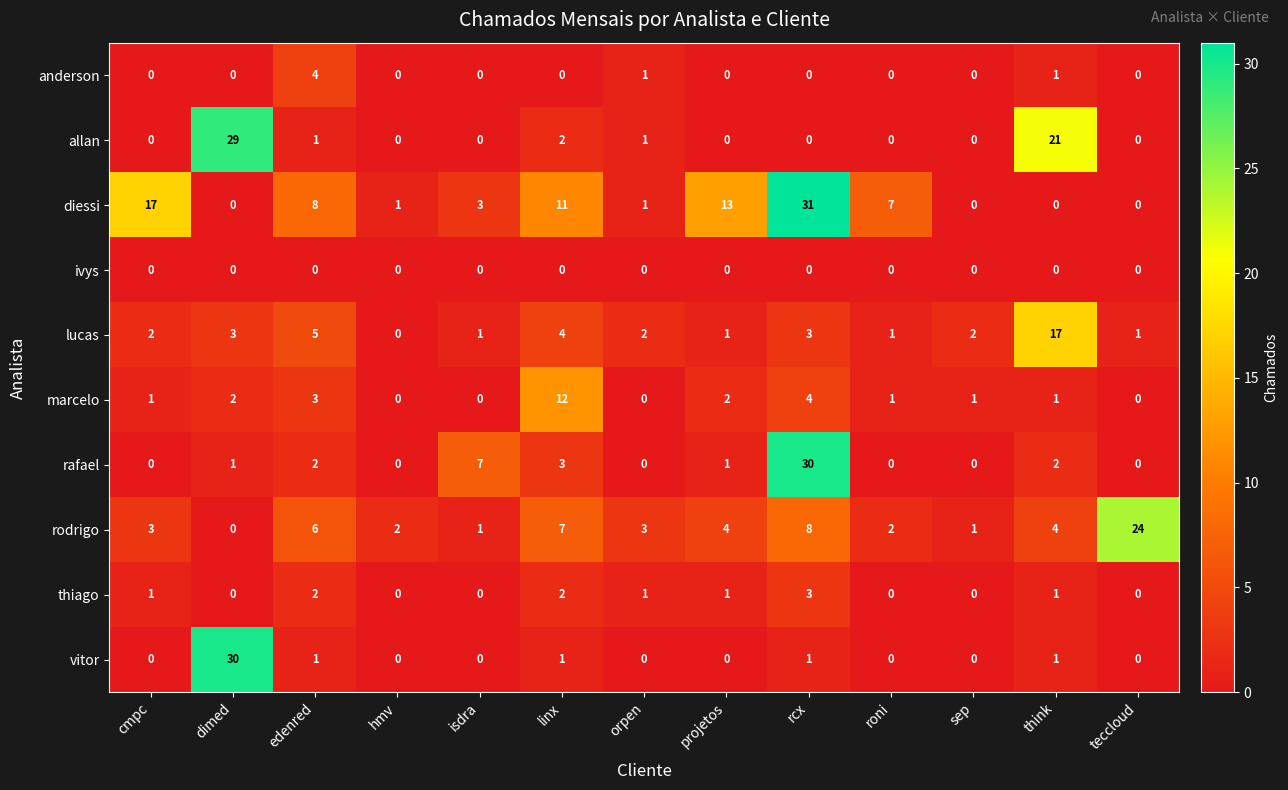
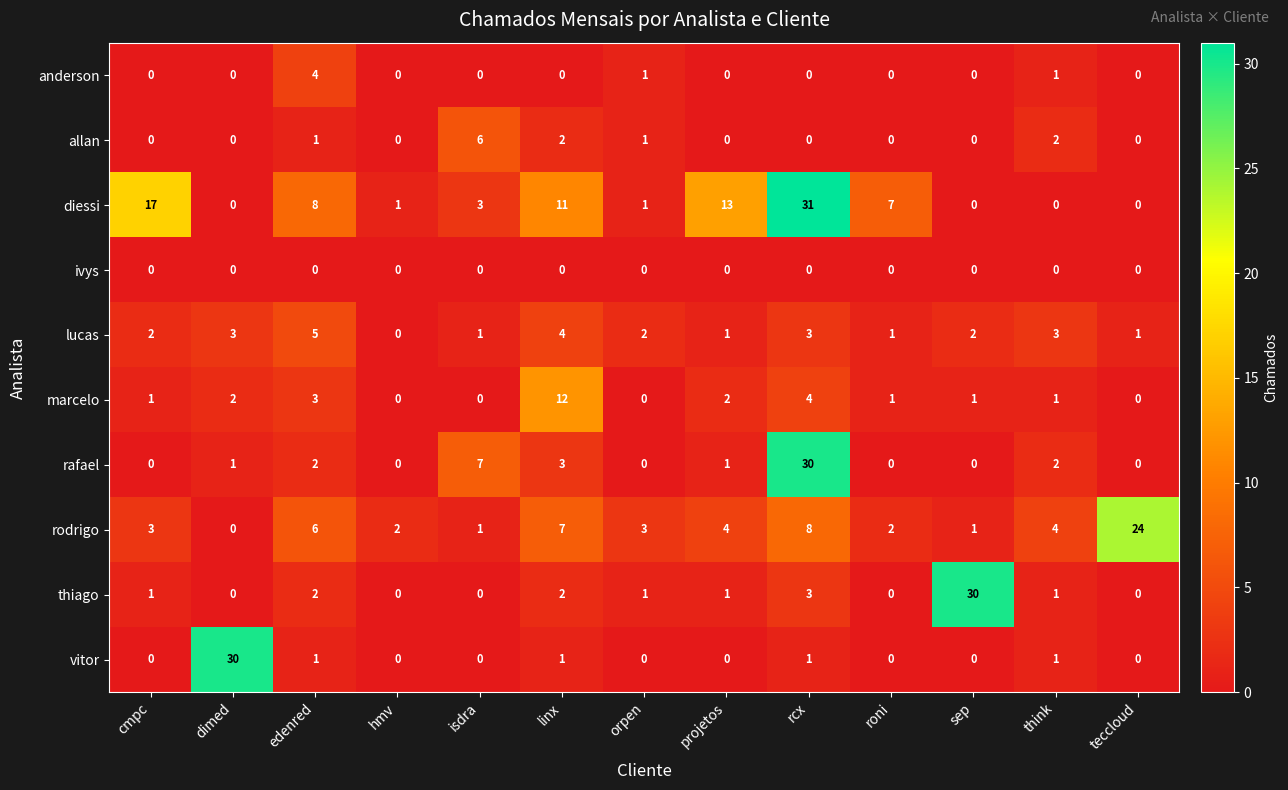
  {
    "anderson": {
      "cmpc": 0,
      "dimed": 0,
      "edenred": 4,
      "hmv": 0,
      "isdra": 0,
      "linx": 0,
      "orpen": 1,
      "projetos": 0,
      "rcx": 0,
      "roni": 0,
      "sep": 0,
      "think": 1,
      "teccloud": 0
    },
    "allan": {
      "cmpc": 0,
-     "dimed": 29,
+     "dimed": 0,
      "edenred": 1,
      "hmv": 0,
-     "isdra": 0,
+     "isdra": 6,
      "linx": 2,
      "orpen": 1,
      "projetos": 0,
      "rcx": 0,
      "roni": 0,
      "sep": 0,
-     "think": 21,
+     "think": 2,
      "teccloud": 0
    },
    "diessi": {
      "cmpc": 17,
      "dimed": 0,
      "edenred": 8,
      "hmv": 1,
      "isdra": 3,
      "linx": 11,
      "orpen": 1,
      "projetos": 13,
      "rcx": 31,
      "roni": 7,
      "sep": 0,
      "think": 0,
      "teccloud": 0
    },
    "ivys": {
      "cmpc": 0,
      "dimed": 0,
      "edenred": 0,
      "hmv": 0,
      "isdra": 0,
      "linx": 0,
      "orpen": 0,
      "projetos": 0,
      "rcx": 0,
      "roni": 0,
      "sep": 0,
      "think": 0,
      "teccloud": 0
    },
    "lucas": {
      "cmpc": 2,
      "dimed": 3,
      "edenred": 5,
      "hmv": 0,
      "isdra": 1,
      "linx": 4,
      "orpen": 2,
      "projetos": 1,
      "rcx": 3,
      "roni": 1,
      "sep": 2,
-     "think": 17,
+     "think": 3,
      "teccloud": 1
    },
    "marcelo": {
      "cmpc": 1,
      "dimed": 2,
      "edenred": 3,
      "hmv": 0,
      "isdra": 0,
      "linx": 12,
      "orpen": 0,
      "projetos": 2,
      "rcx": 4,
      "roni": 1,
      "sep": 1,
      "think": 1,
      "teccloud": 0
    },
    "rafael": {
      "cmpc": 0,
      "dimed": 1,
      "edenred": 2,
      "hmv": 0,
      "isdra": 7,
      "linx": 3,
      "orpen": 0,
      "projetos": 1,
      "rcx": 30,
      "roni": 0,
      "sep": 0,
      "think": 2,
      "teccloud": 0
    },
    "rodrigo": {
      "cmpc": 3,
      "dimed": 0,
      "edenred": 6,
      "hmv": 2,
      "isdra": 1,
      "linx": 7,
      "orpen": 3,
      "projetos": 4,
      "rcx": 8,
      "roni": 2,
      "sep": 1,
      "think": 4,
      "teccloud": 24
    },
    "thiago": {
      "cmpc": 1,
      "dimed": 0,
      "edenred": 2,
      "hmv": 0,
      "isdra": 0,
      "linx": 2,
      "orpen": 1,
      "projetos": 1,
      "rcx": 3,
      "roni": 0,
-     "sep": 0,
+     "sep": 30,
      "think": 1,
      "teccloud": 0
    },
    "vitor": {
      "cmpc": 0,
      "dimed": 30,
      "edenred": 1,
      "hmv": 0,
      "isdra": 0,
      "linx": 1,
      "orpen": 0,
      "projetos": 0,
      "rcx": 1,
      "roni": 0,
      "sep": 0,
      "think": 1,
      "teccloud": 0
    }
  }
